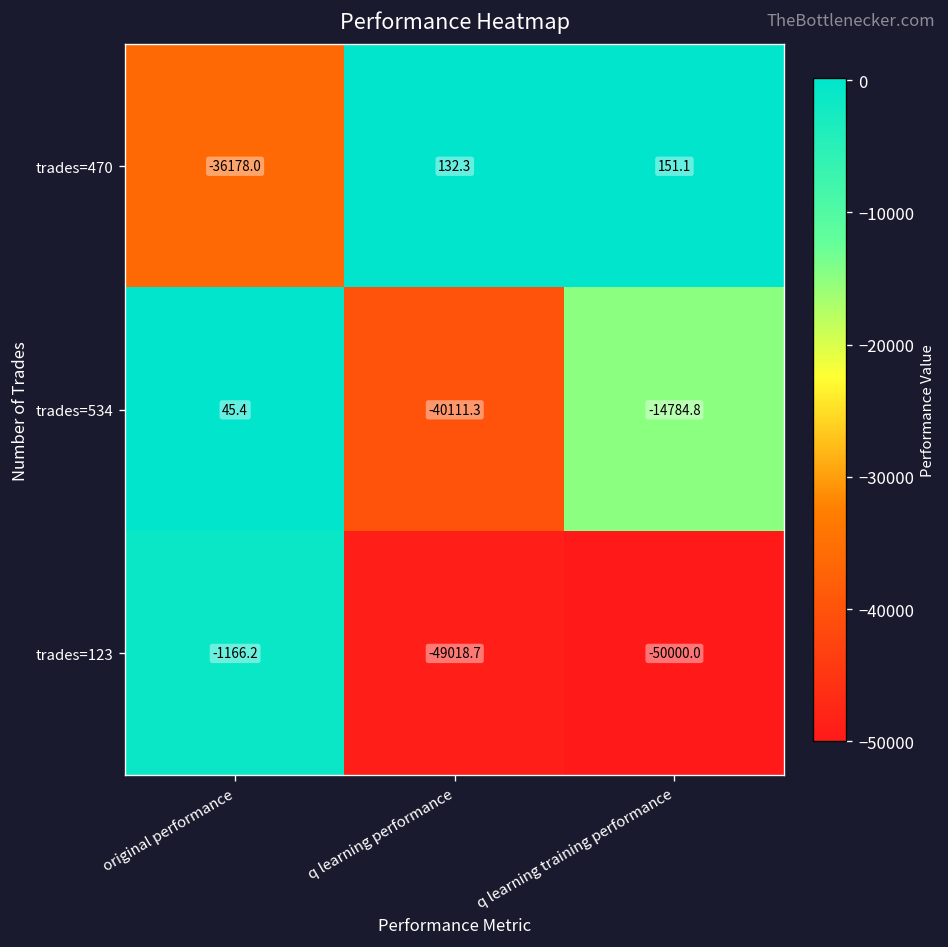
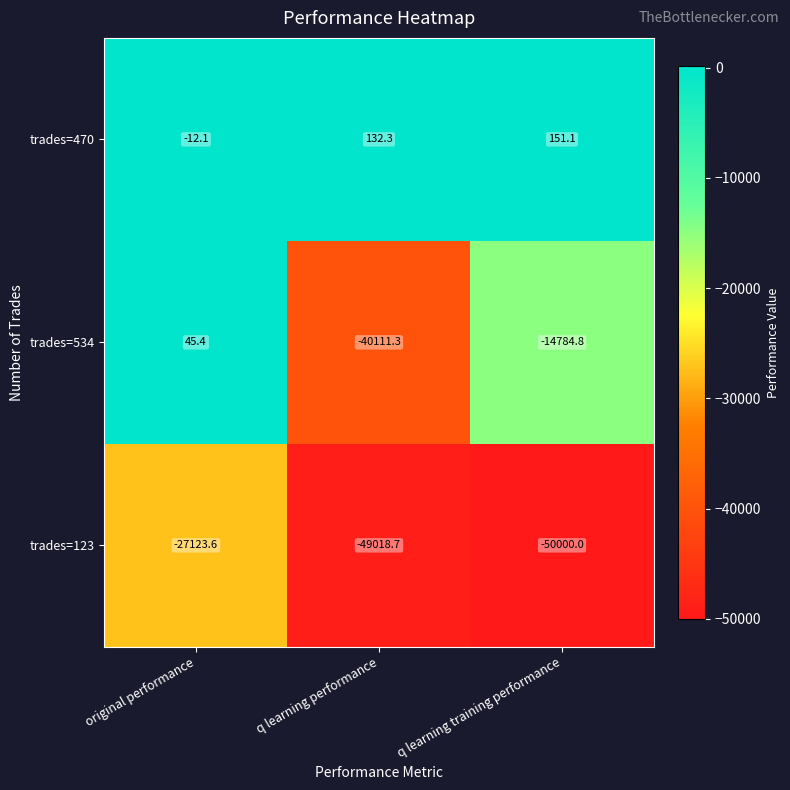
  {
    "trades=470": {
-     "original performance": -36178.0
+     "original performance": -12.1
    },
    "trades=123": {
-     "original performance": -1166.2
+     "original performance": -27123.6
    }
  }
